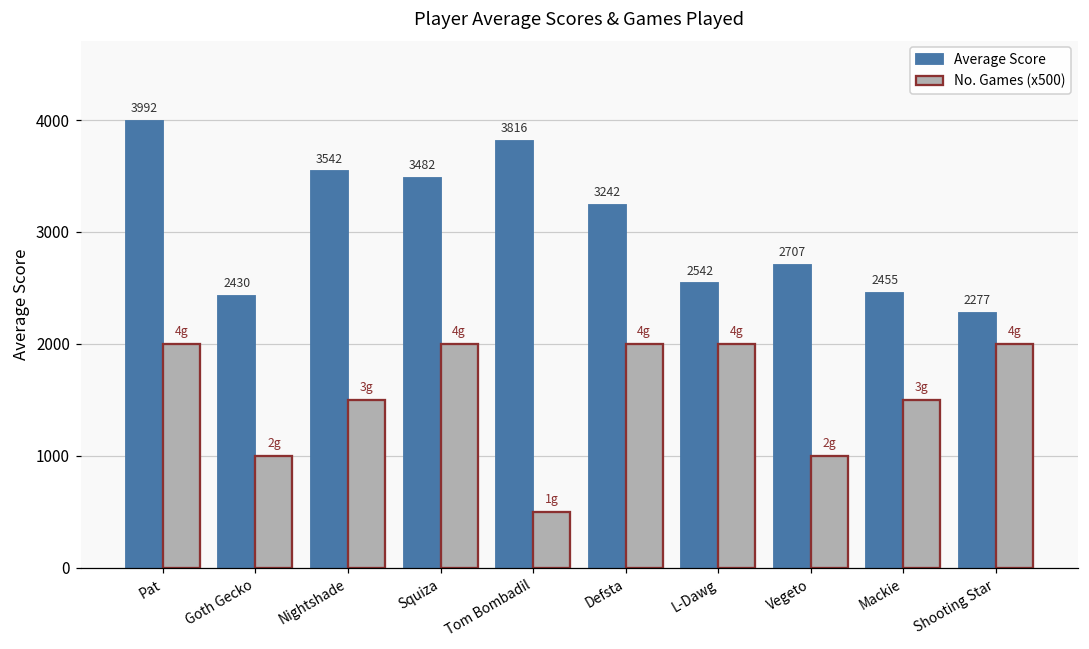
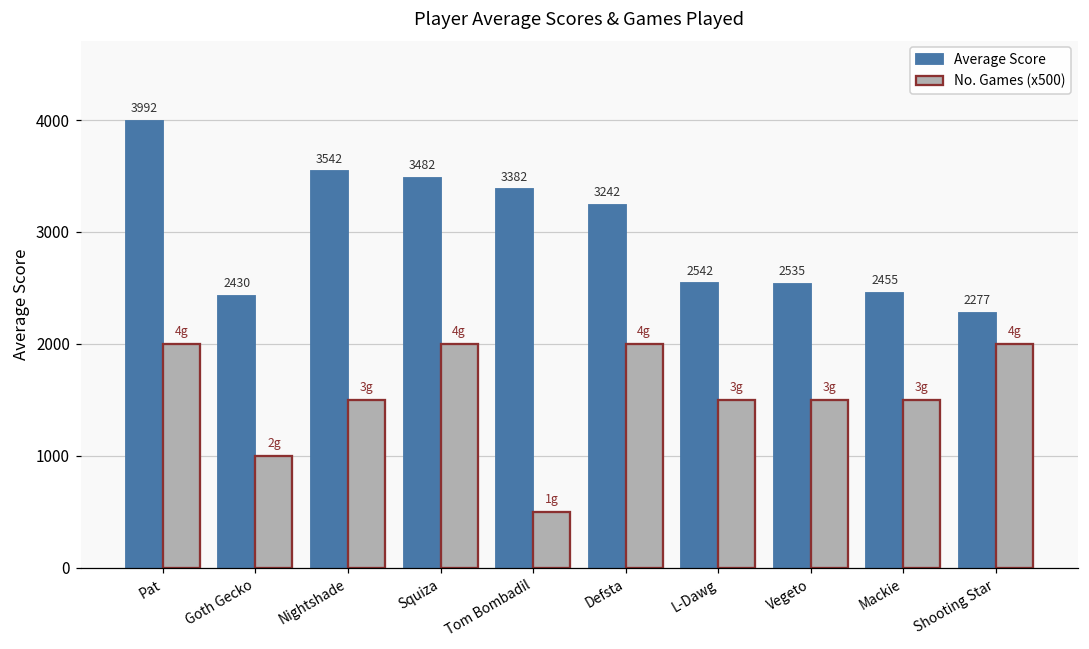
  {
    "Average Score": {
      "Pat": "3992",
      "Goth Gecko": "2430",
      "Nightshade": "3542",
      "Squiza": "3482",
-     "Tom Bombadil": "3816",
+     "Tom Bombadil": "3382",
      "Defsta": "3242",
      "L-Dawg": "2542",
-     "Vegeto": "2707",
+     "Vegeto": "2535",
      "Mackie": "2455",
      "Shooting Star": "2277"
    },
    "No. Games (x500)": {
-     "L-Dawg": "4g",
-     "Vegeto": "2g"
+     "L-Dawg": "3g",
+     "Vegeto": "3g"
    }
  }
